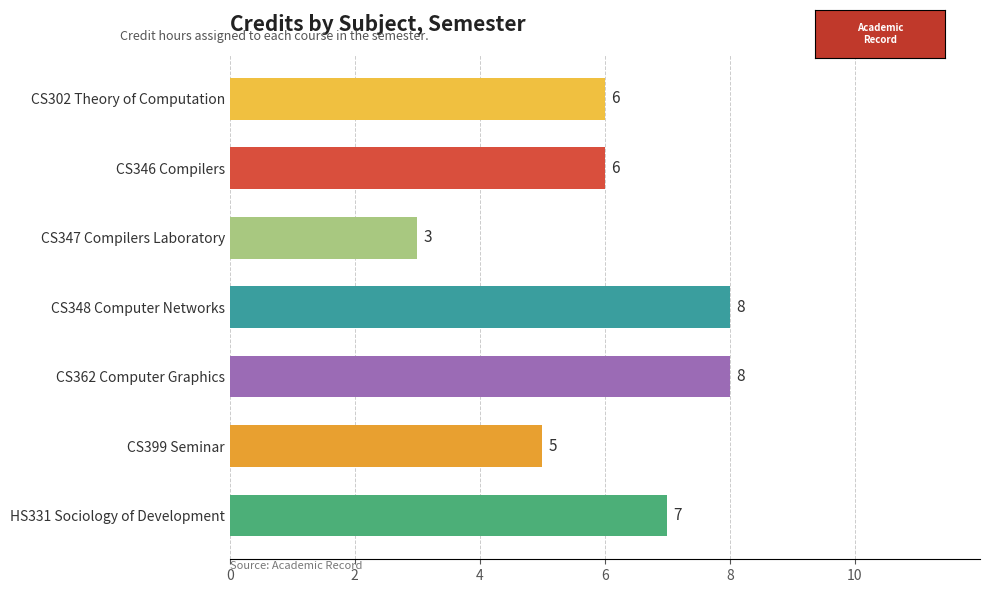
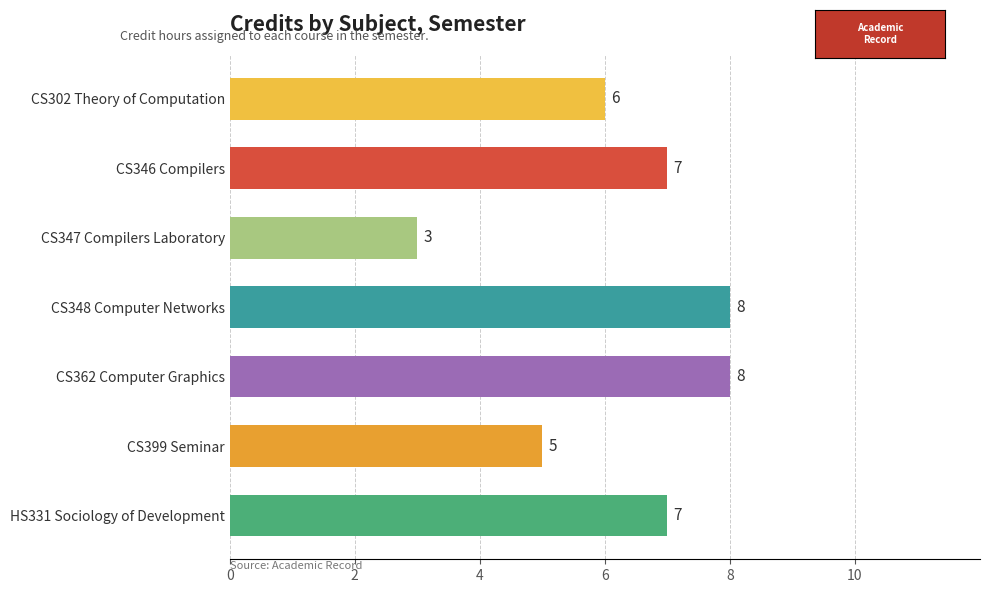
  {
    "CS302 Theory of Computation": 6,
-   "CS346 Compilers": 6,
+   "CS346 Compilers": 7,
    "CS347 Compilers Laboratory": 3,
    "CS348 Computer Networks": 8,
    "CS362 Computer Graphics": 8,
    "CS399 Seminar": 5,
    "HS331 Sociology of Development": 7
  }
